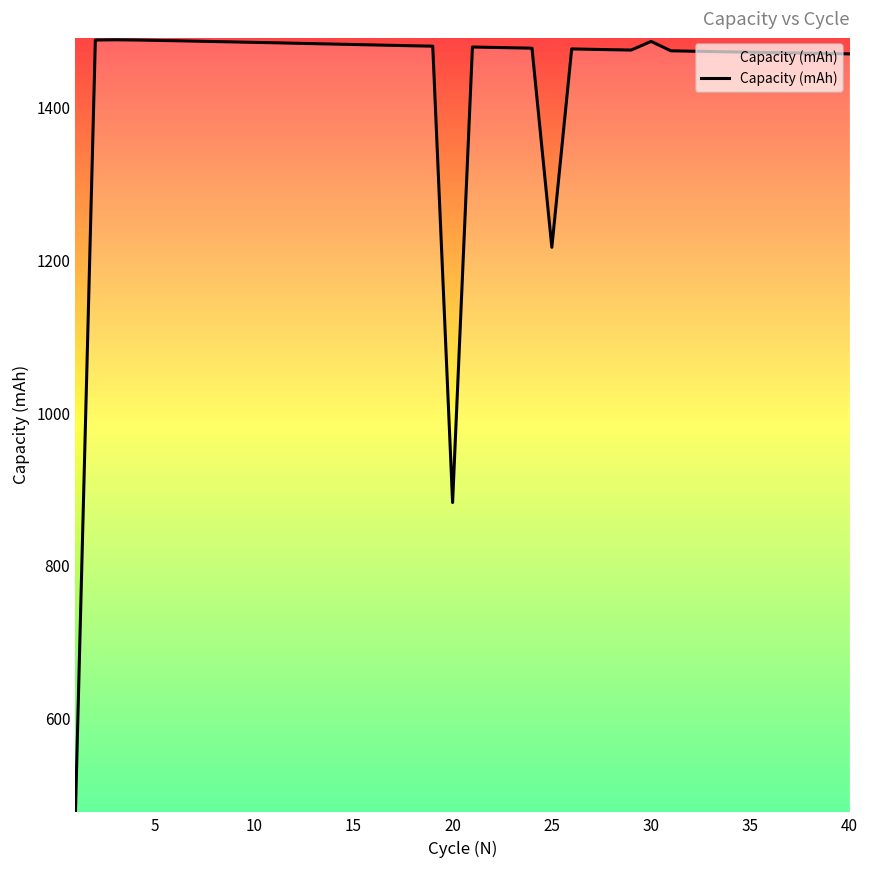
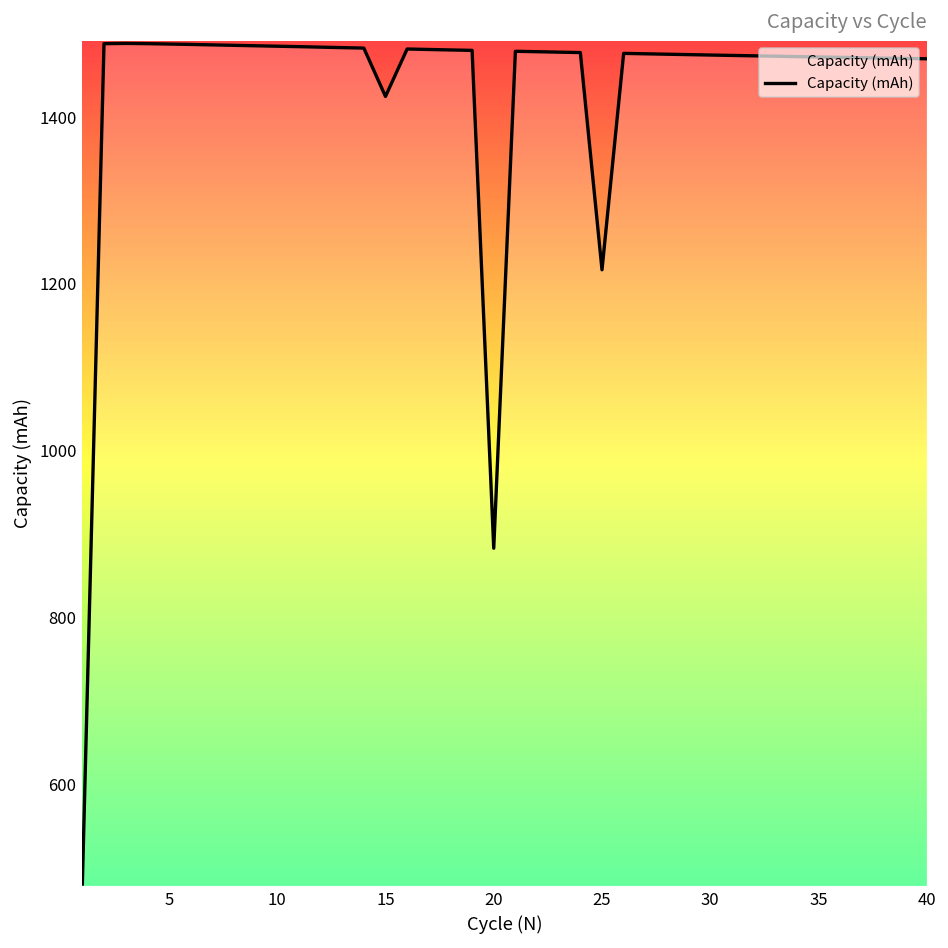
  {
    "5": 1490,
    "10": 1480,
-   "15": 1480,
+   "15": 1420,
    "20": 880,
    "25": 1220,
-   "30": 1490,
+   "30": 1470,
    "40": 1470
  }
